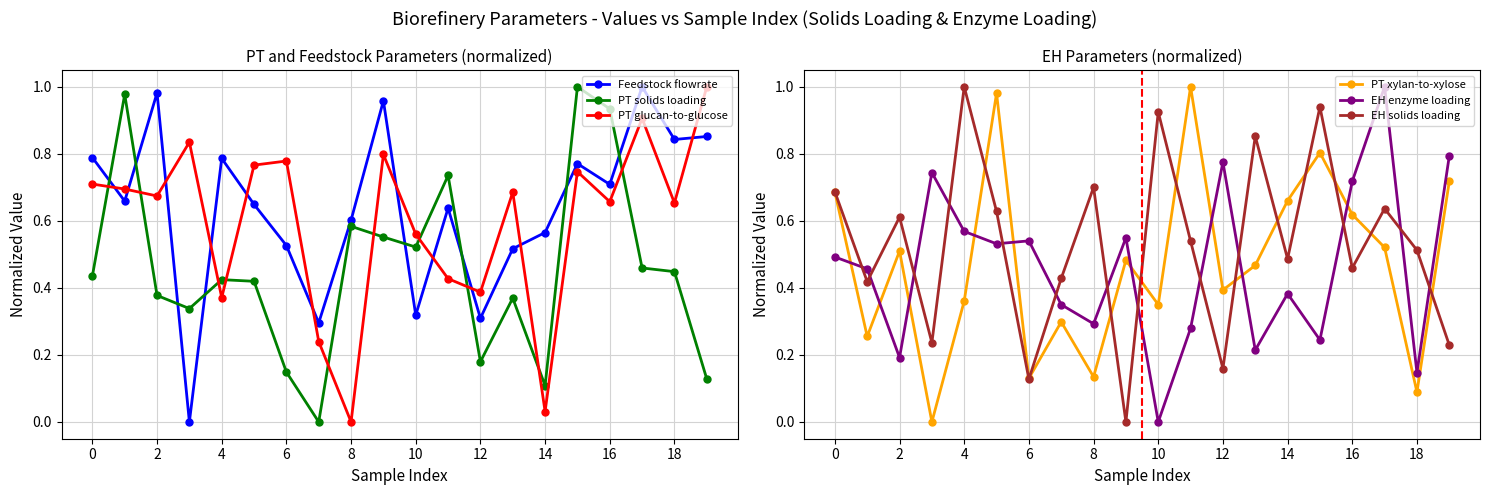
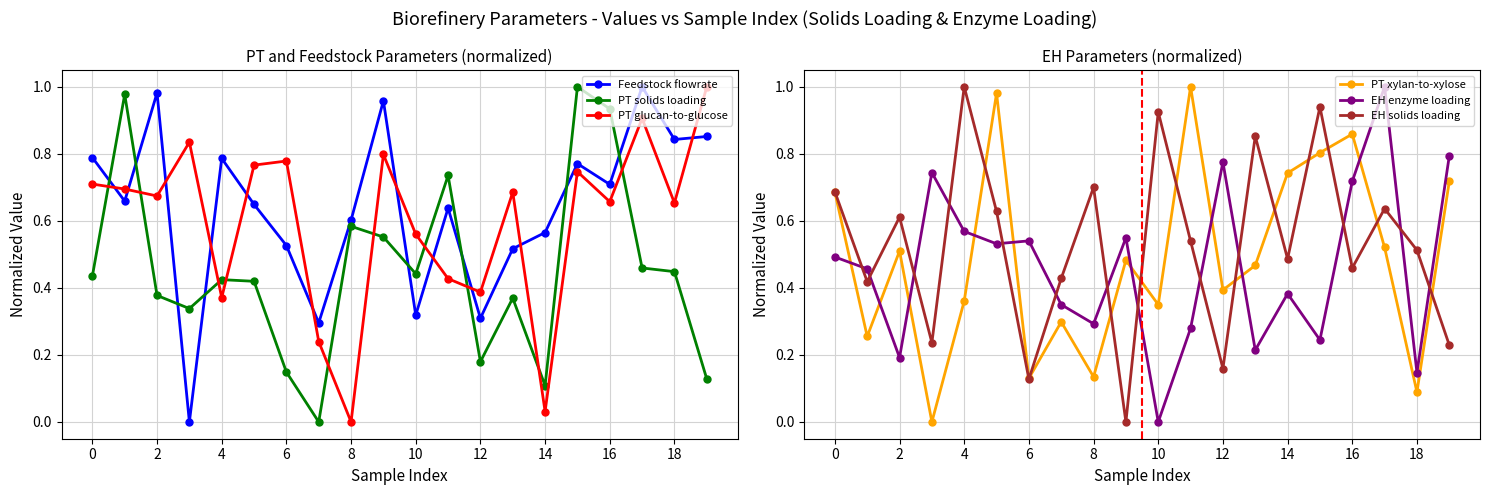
  {
    "PT and Feedstock Parameters (normalized)": {
      "Feedstock flowrate": {
        "0": 0.79,
        "2": 0.98,
        "4": 0.79,
        "6": 0.53,
        "8": 0.60,
        "10": 0.32,
        "12": 0.31,
        "14": 0.57,
        "16": 0.71,
        "18": 0.84
      },
      "PT solids loading": {
        "0": 0.44,
        "2": 0.38,
        "4": 0.42,
        "6": 0.15,
        "8": 0.58,
-       "10": 0.52,
+       "10": 0.44,
        "12": 0.18,
        "14": 0.11,
        "18": 0.45
      },
      "PT glucan-to-glucose": {
        "0": 0.71,
        "2": 0.67,
        "4": 0.37,
        "6": 0.78,
        "8": 0.00,
        "10": 0.56,
        "12": 0.39,
        "14": 0.03,
        "16": 0.66,
        "18": 0.65
      }
    },
    "EH Parameters (normalized)": {
      "PT xylan-to-xylose": {
        "2": 0.51,
        "4": 0.36,
        "8": 0.13,
        "10": 0.35,
        "12": 0.39,
-       "14": 0.66,
-       "16": 0.62,
+       "14": 0.74,
+       "16": 0.86,
        "18": 0.09
      },
      "EH enzyme loading": {
        "0": 0.49,
        "2": 0.19,
        "4": 0.57,
        "6": 0.54,
        "8": 0.29,
        "10": 0.00,
        "12": 0.78,
        "14": 0.38,
        "16": 0.72,
        "18": 0.15
      },
      "EH solids loading": {
        "2": 0.61,
        "4": 1.00,
        "8": 0.70,
        "10": 0.92,
        "12": 0.16,
        "14": 0.49,
        "16": 0.46,
        "18": 0.51
      }
    }
  }
